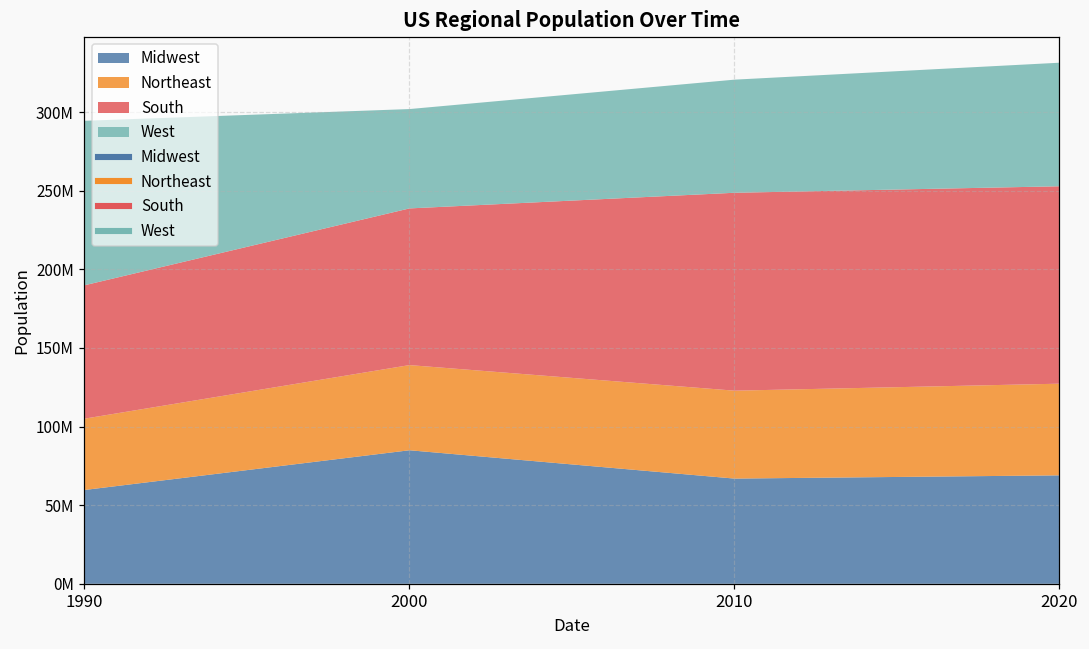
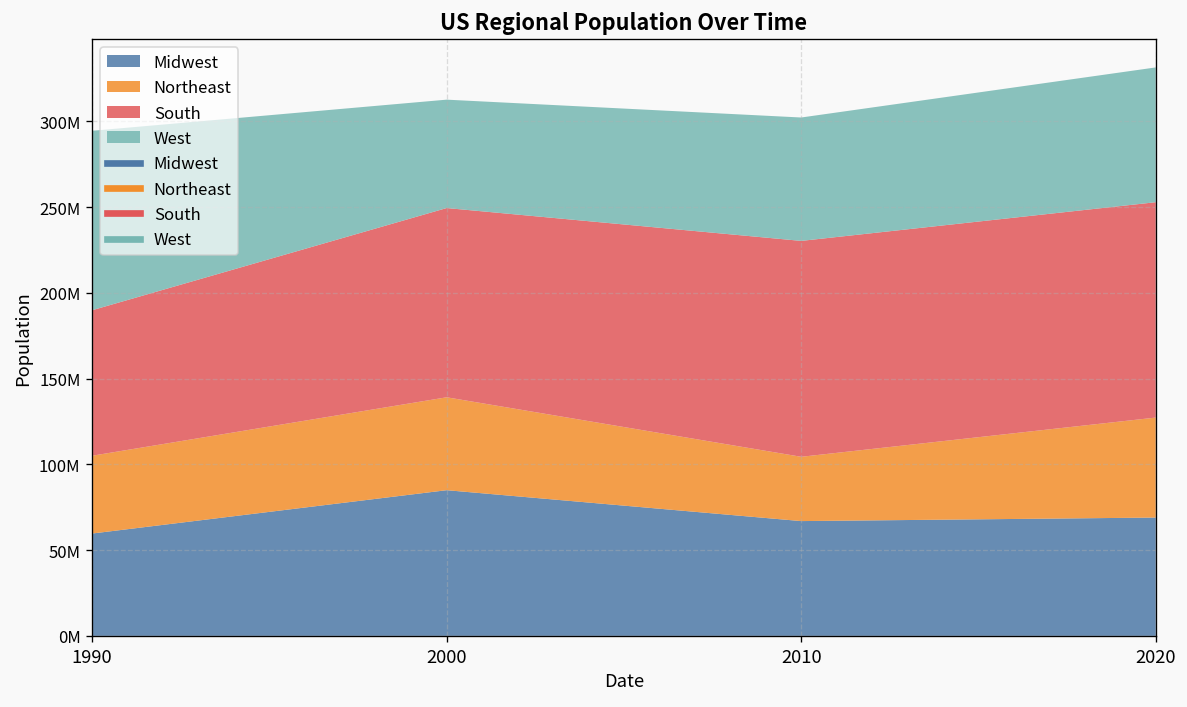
  {
    "Midwest": {
      "1990": 60000000,
      "2000": 85000000,
      "2010": 67000000,
      "2020": 69000000
    },
    "Northeast": {
      "1990": 45000000,
      "2000": 54000000,
-     "2010": 56000000,
+     "2010": 37000000,
      "2020": 58000000
    },
    "South": {
      "1990": 85000000,
-     "2000": 100000000,
+     "2000": 110000000,
      "2010": 126000000,
      "2020": 126000000
    },
    "West": {
      "1990": 105000000,
      "2000": 63000000,
      "2010": 72000000,
      "2020": 79000000
    }
  }
